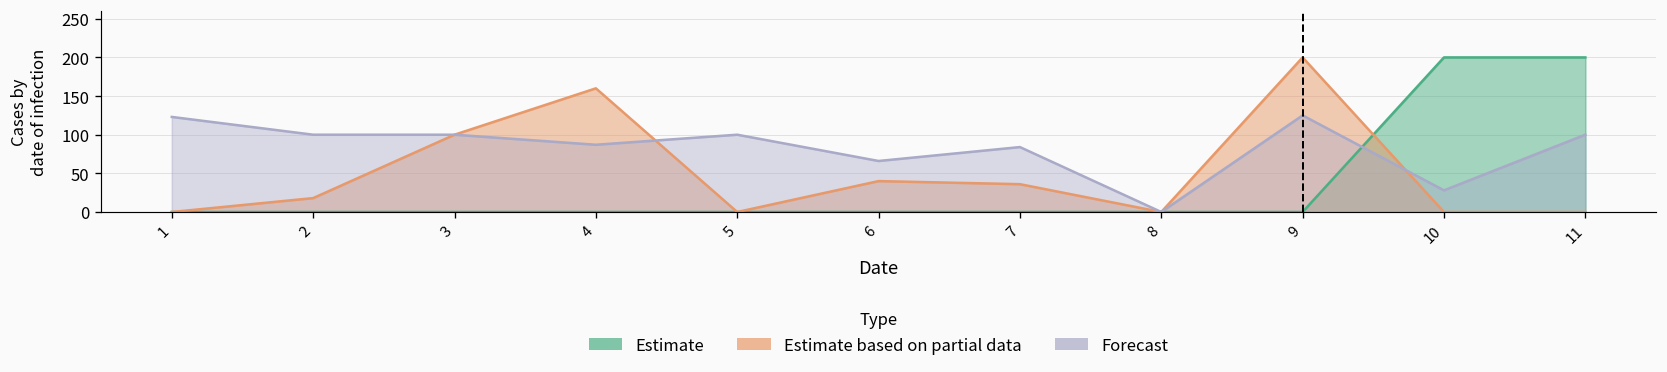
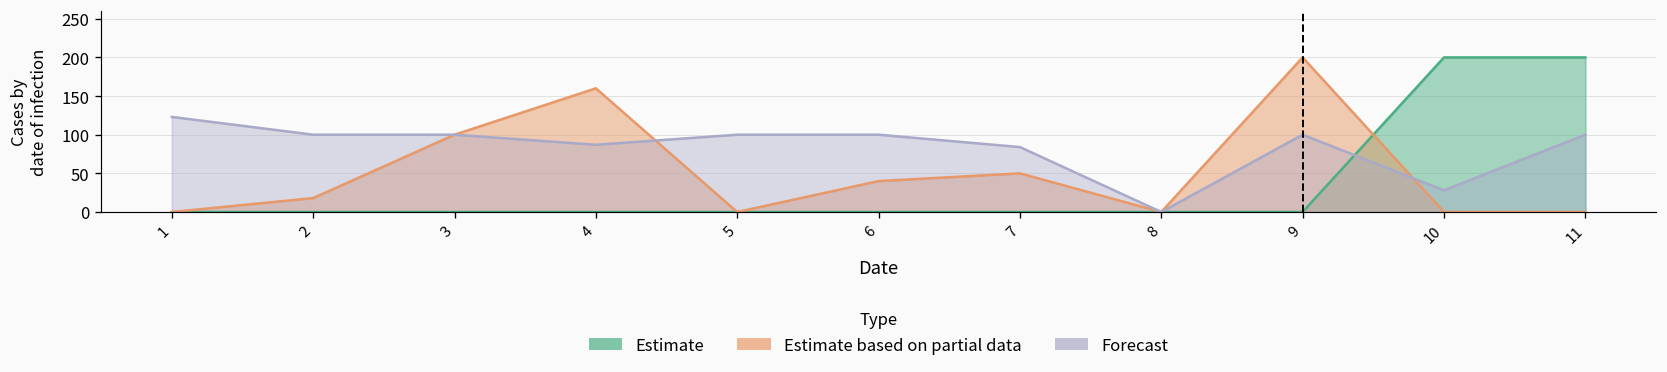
  {
    "Estimate": {
      "2": 0,
      "3": 0,
      "4": 0,
      "6": 0,
      "7": 0,
      "9": 0,
      "10": 200,
      "11": 200
    },
    "Estimate based on partial data": {
      "2": 20,
      "4": 160,
      "6": 40,
-     "7": 40,
+     "7": 50,
      "9": 200,
      "10": 0,
      "11": 0
    },
    "Forecast": {
      "1": 120,
      "2": 100,
      "4": 90,
      "5": 100,
-     "6": 70,
+     "6": 100,
      "7": 80,
-     "9": 130,
+     "9": 100,
      "10": 30,
      "11": 100
    }
  }
